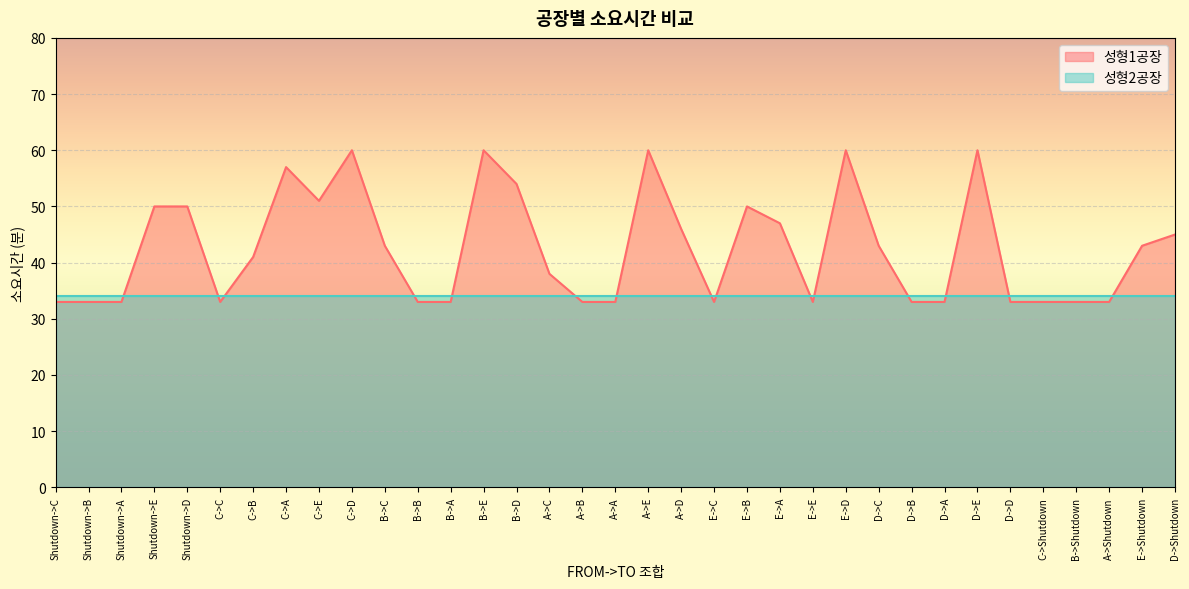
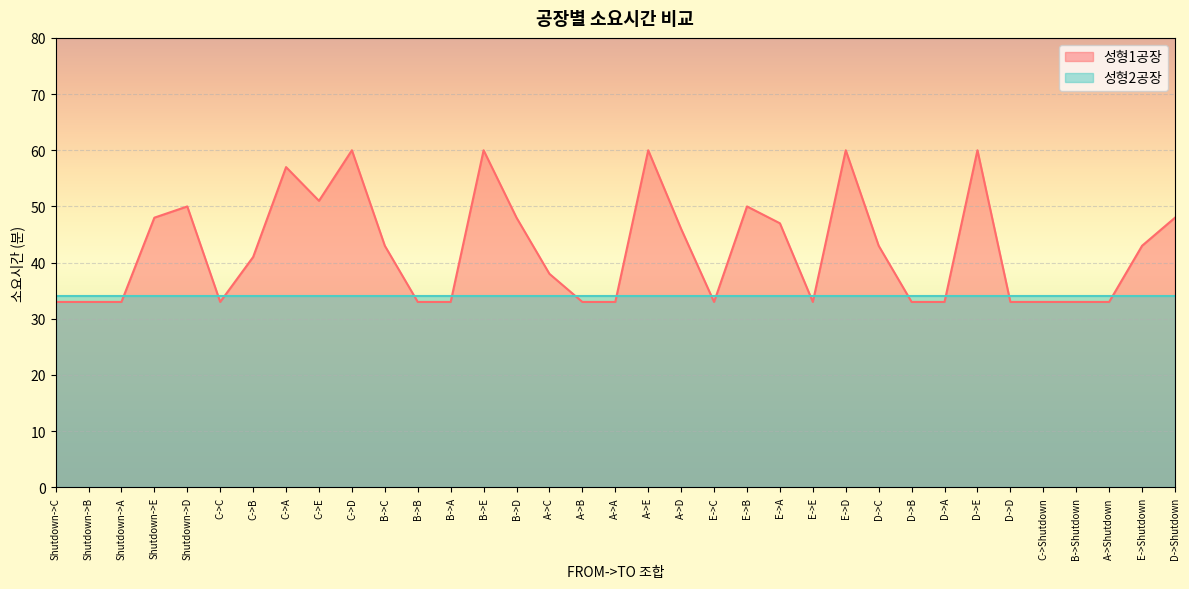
  {
    "성형1공장": {
      "Shutdown->C": 33,
      "Shutdown->B": 33,
      "Shutdown->A": 33,
-     "Shutdown->E": 50,
+     "Shutdown->E": 48,
      "Shutdown->D": 50,
      "C->C": 33,
      "C->B": 41,
      "C->A": 57,
      "C->E": 51,
      "C->D": 60,
      "B->C": 43,
      "B->B": 33,
      "B->A": 33,
      "B->E": 60,
-     "B->D": 54,
+     "B->D": 48,
      "A->C": 38,
      "A->B": 33,
      "A->A": 33,
      "A->E": 60,
      "A->D": 46,
      "E->C": 33,
      "E->B": 50,
      "E->A": 47,
      "E->E": 33,
      "E->D": 60,
      "D->C": 43,
      "D->B": 33,
      "D->A": 33,
      "D->E": 60,
      "D->D": 33,
      "C->Shutdown": 33,
      "B->Shutdown": 33,
      "A->Shutdown": 33,
      "E->Shutdown": 43,
-     "D->Shutdown": 45
+     "D->Shutdown": 48
    },
    "성형2공장": {
      "Shutdown->C": 34,
      "Shutdown->B": 34,
      "Shutdown->A": 34,
      "Shutdown->E": 34,
      "Shutdown->D": 34,
      "C->C": 34,
      "C->B": 34,
      "C->A": 34,
      "C->E": 34,
      "C->D": 34,
      "B->C": 34,
      "B->B": 34,
      "B->A": 34,
      "B->E": 34,
      "B->D": 34,
      "A->C": 34,
      "A->B": 34,
      "A->A": 34,
      "A->E": 34,
      "A->D": 34,
      "E->C": 34,
      "E->B": 34,
      "E->A": 34,
      "E->E": 34,
      "E->D": 34,
      "D->C": 34,
      "D->B": 34,
      "D->A": 34,
      "D->E": 34,
      "D->D": 34,
      "C->Shutdown": 34,
      "B->Shutdown": 34,
      "A->Shutdown": 34,
      "E->Shutdown": 34,
      "D->Shutdown": 34
    }
  }
